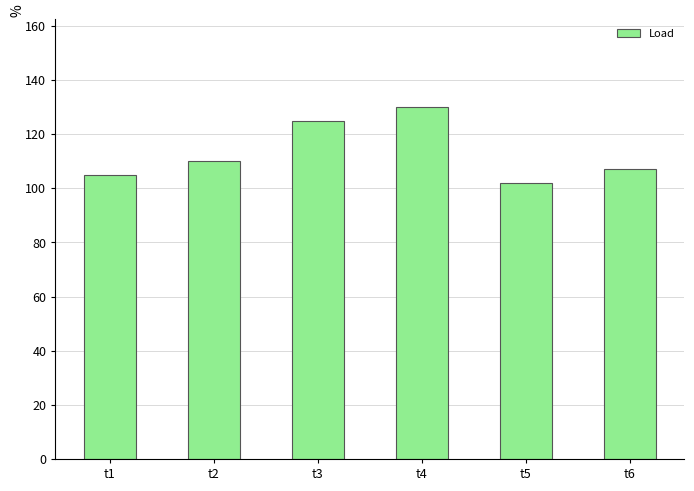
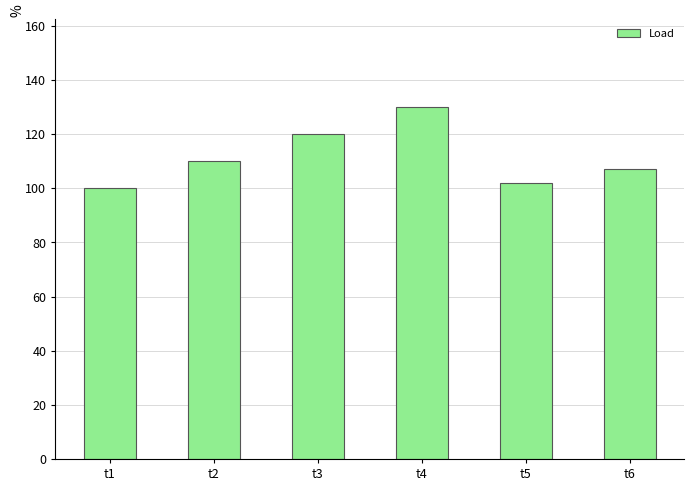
  {
-   "t1": 105,
+   "t1": 100,
    "t2": 110,
-   "t3": 125,
+   "t3": 120,
    "t4": 130,
    "t5": 102,
    "t6": 107
  }
